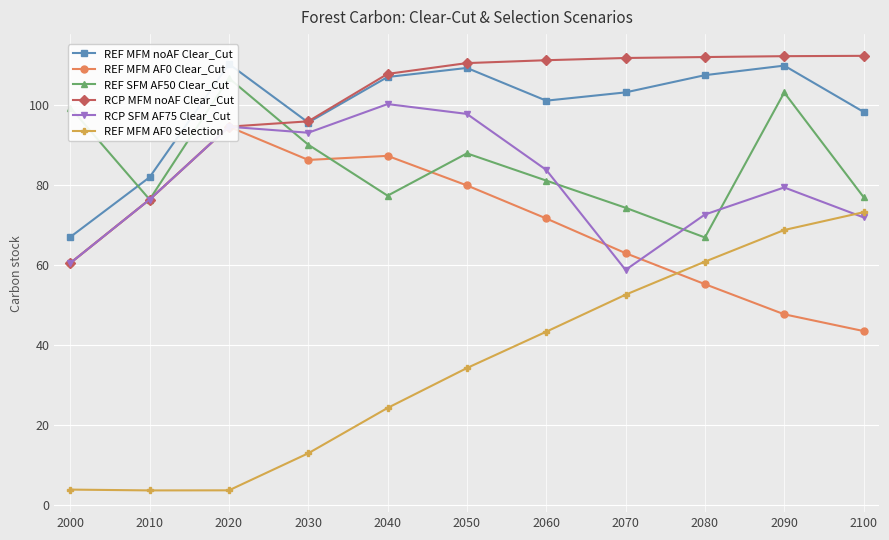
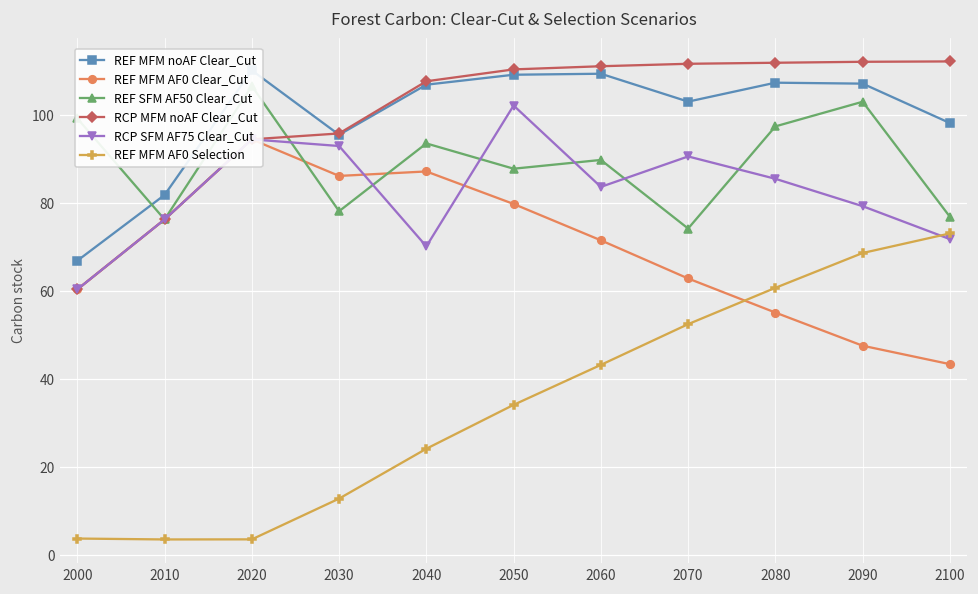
  {
    "REF MFM noAF Clear_Cut": {
      "2000": 67,
      "2010": 82,
      "2040": 107,
      "2050": 109,
-     "2060": 101,
+     "2060": 109,
      "2070": 103,
      "2080": 107,
-     "2090": 110,
+     "2090": 107,
      "2100": 98
    },
    "REF SFM AF50 Clear_Cut": {
-     "2030": 90,
-     "2040": 77,
+     "2030": 78,
+     "2040": 94,
      "2050": 88,
-     "2060": 81,
+     "2060": 90,
      "2070": 74,
-     "2080": 67,
+     "2080": 98,
      "2090": 103,
      "2100": 77
    },
    "RCP SFM AF75 Clear_Cut": {
      "2030": 93,
-     "2040": 100,
-     "2050": 98,
+     "2040": 70,
+     "2050": 102,
      "2060": 84,
-     "2070": 59,
-     "2080": 73,
+     "2070": 91,
+     "2080": 86,
      "2090": 79,
      "2100": 72
    }
  }
